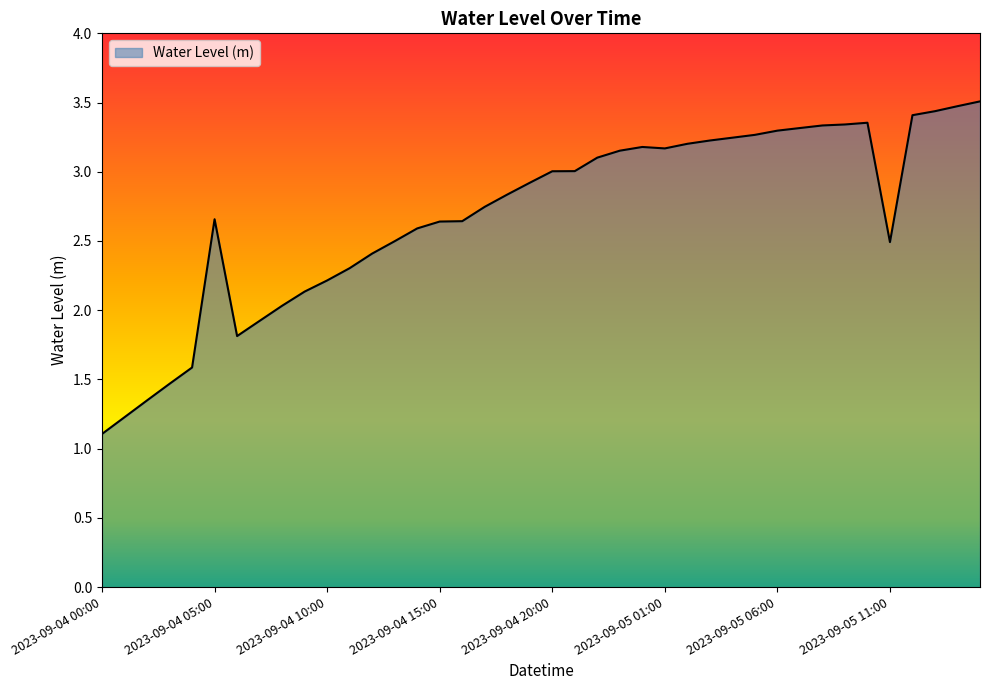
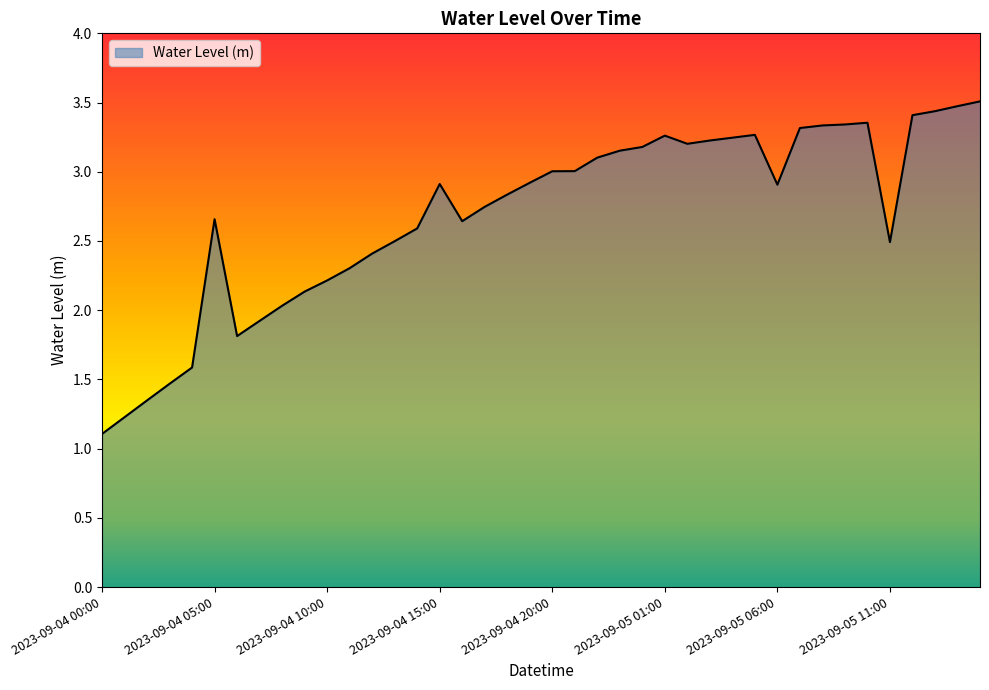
  {
    "2023-09-04 00:00": 1.11,
    "2023-09-04 05:00": 2.66,
    "2023-09-04 10:00": 2.21,
-   "2023-09-04 15:00": 2.64,
+   "2023-09-04 15:00": 2.91,
    "2023-09-04 20:00": 3.00,
-   "2023-09-05 01:00": 3.17,
-   "2023-09-05 06:00": 3.30,
+   "2023-09-05 01:00": 3.26,
+   "2023-09-05 06:00": 2.91,
    "2023-09-05 11:00": 2.49
  }
